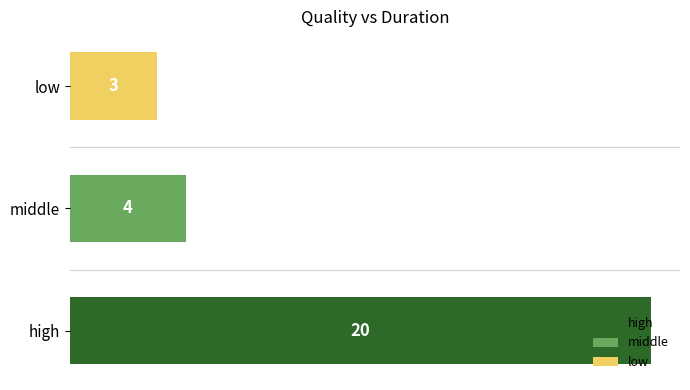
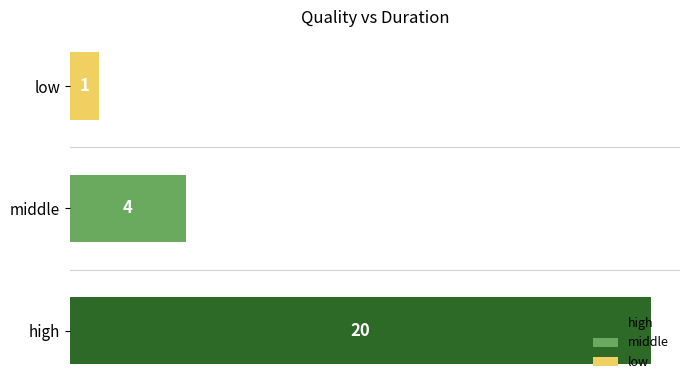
  {
-   "low": 3,
+   "low": 1,
    "middle": 4,
    "high": 20
  }
